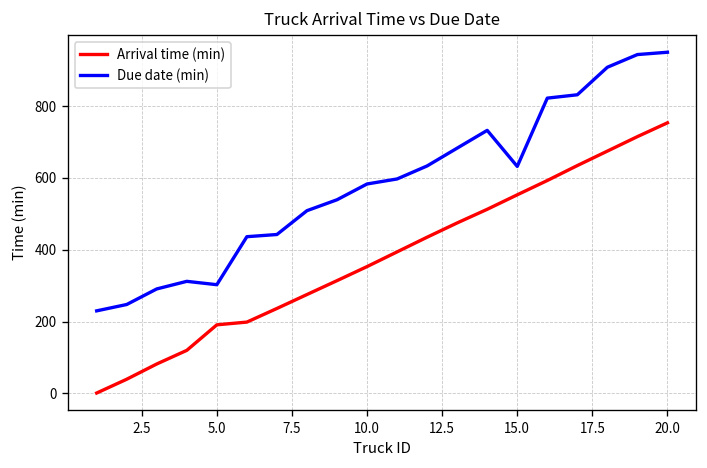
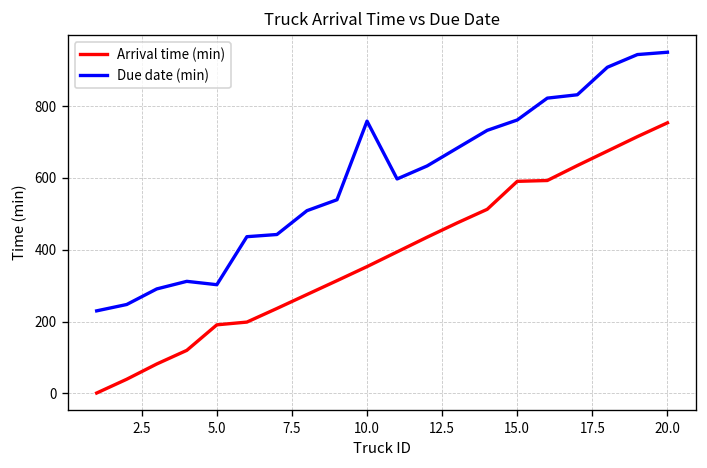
  {
    "Arrival time (min)": {
      "5.0": 190,
      "10.0": 350,
-     "15.0": 550,
+     "15.0": 590,
      "20.0": 750
    },
    "Due date (min)": {
      "5.0": 300,
-     "10.0": 580,
-     "15.0": 630,
+     "10.0": 760,
+     "15.0": 760,
      "20.0": 950
    }
  }
